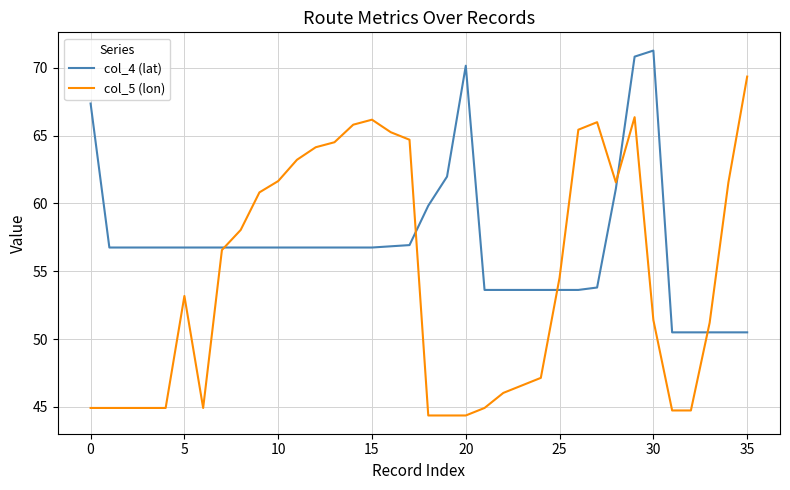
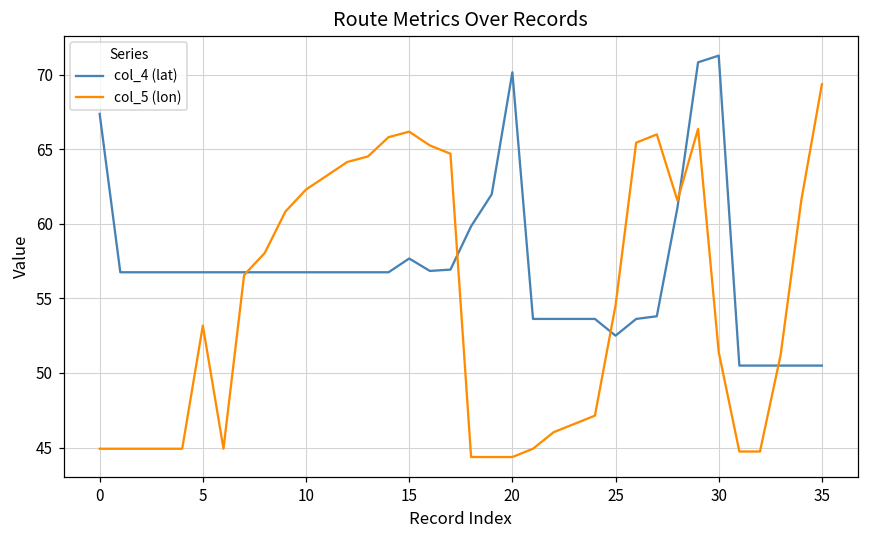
  {
    "col_4 (lat)": {
      "0": 67.4,
      "5": 56.7,
      "10": 56.7,
-     "15": 56.7,
+     "15": 57.7,
      "20": 70.2,
-     "25": 53.6,
+     "25": 52.5,
      "30": 71.3,
      "35": 50.5
    },
    "col_5 (lon)": {
      "0": 44.9,
      "5": 53.2,
-     "10": 61.6,
+     "10": 62.3,
      "15": 66.2,
      "20": 44.4,
      "25": 54.5,
      "30": 51.4,
      "35": 69.4
    }
  }
